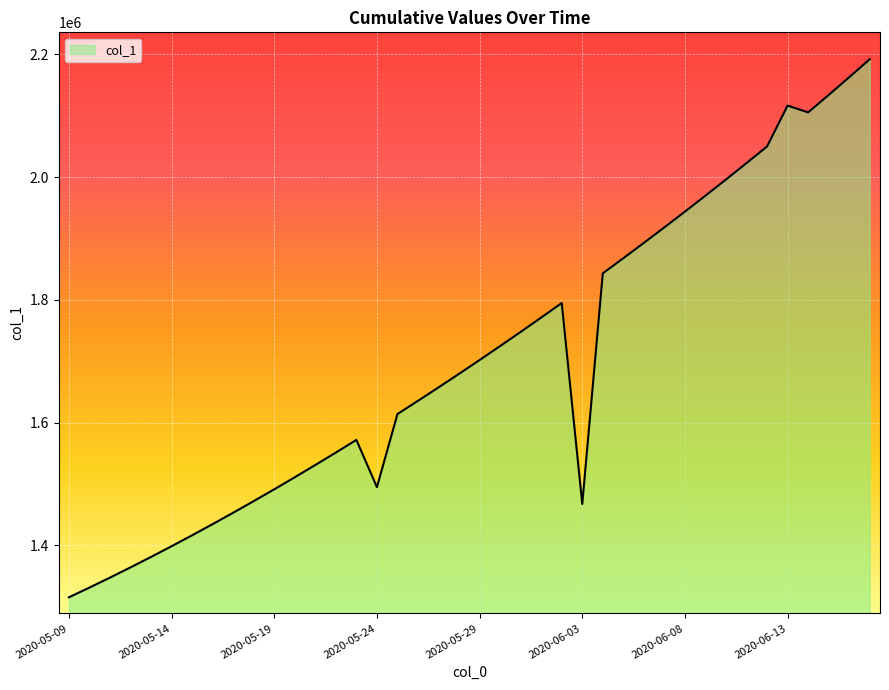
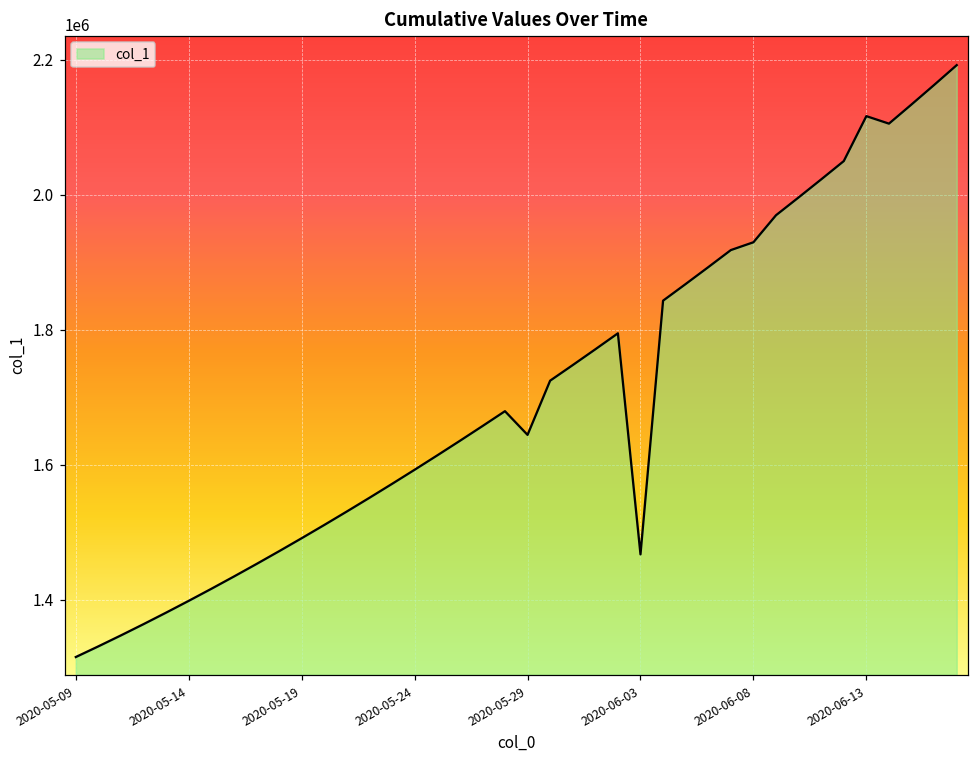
  {
    "2020-05-09": 1320000,
    "2020-05-14": 1400000,
    "2020-05-19": 1490000,
-   "2020-05-24": 1490000,
-   "2020-05-29": 1700000,
+   "2020-05-24": 1590000,
+   "2020-05-29": 1640000,
    "2020-06-03": 1470000,
-   "2020-06-08": 1940000,
+   "2020-06-08": 1930000,
    "2020-06-13": 2120000
  }
